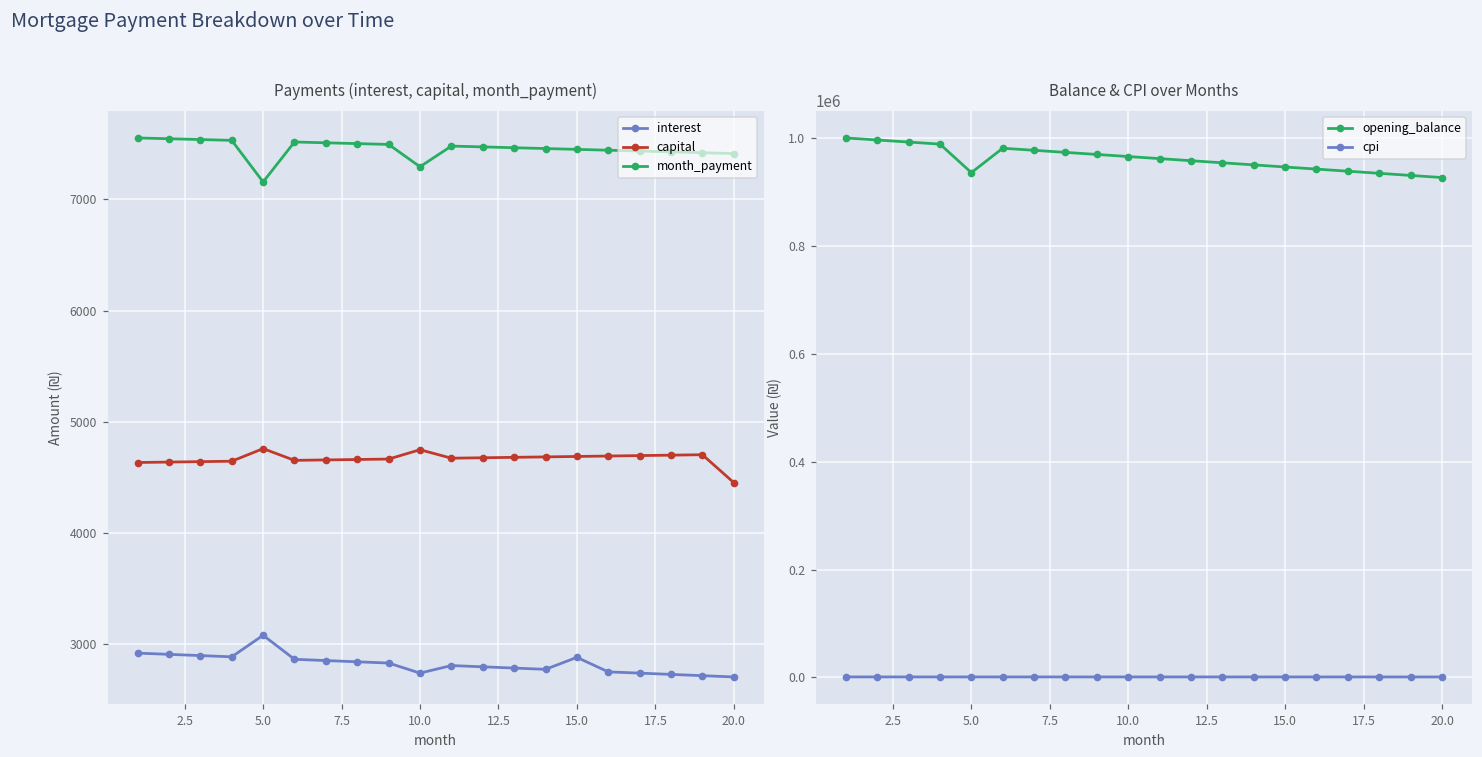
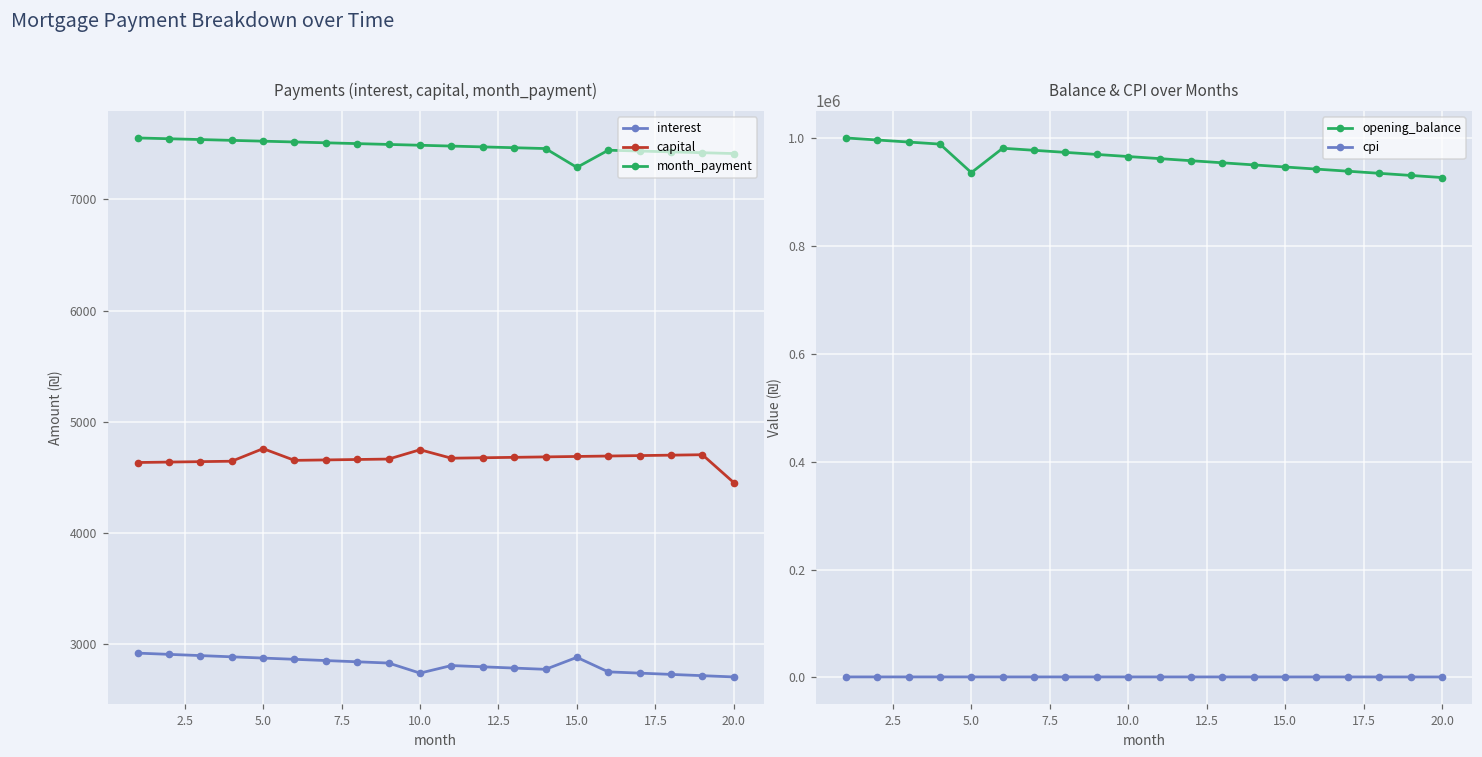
  {
    "Payments (interest, capital, month_payment)": {
      "interest": {
-       "5.0": 3080,
+       "5.0": 2870,
        "10.0": 2740,
        "15.0": 2880,
        "20.0": 2700
      },
      "capital": {
        "5.0": 4760,
        "10.0": 4750,
        "15.0": 4690,
        "20.0": 4450
      },
      "month_payment": {
-       "5.0": 7160,
-       "10.0": 7290,
-       "15.0": 7450
+       "5.0": 7520,
+       "10.0": 7490,
+       "15.0": 7290
      }
    },
    "Balance & CPI over Months": {
      "opening_balance": {
        "5.0": 940000,
        "10.0": 970000,
        "15.0": 950000,
        "20.0": 930000
      },
      "cpi": {
        "5.0": 0,
        "10.0": 0,
        "15.0": 0,
        "20.0": 0
      }
    }
  }
